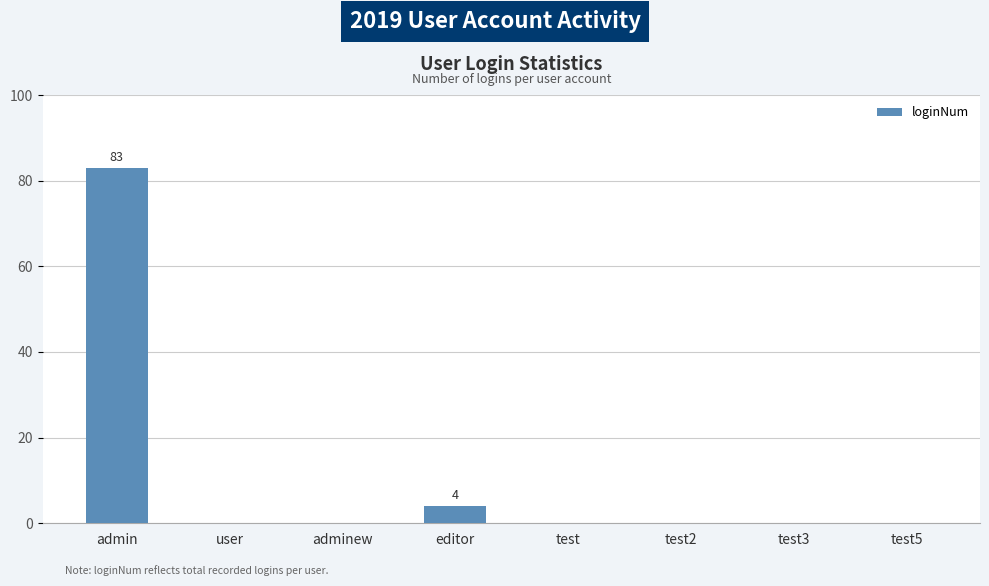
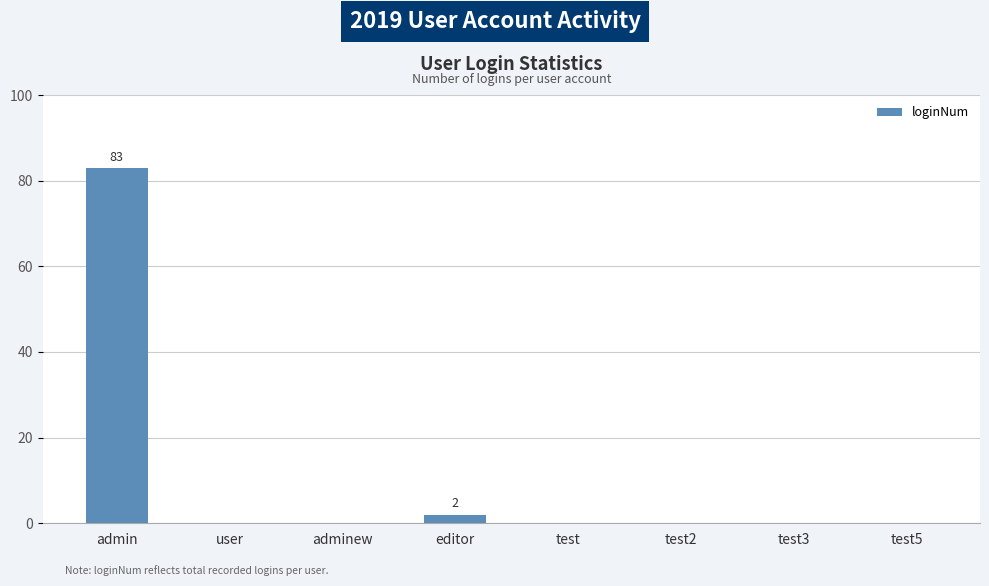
  {
    "admin": 83,
-   "editor": 4
+   "editor": 2
  }
